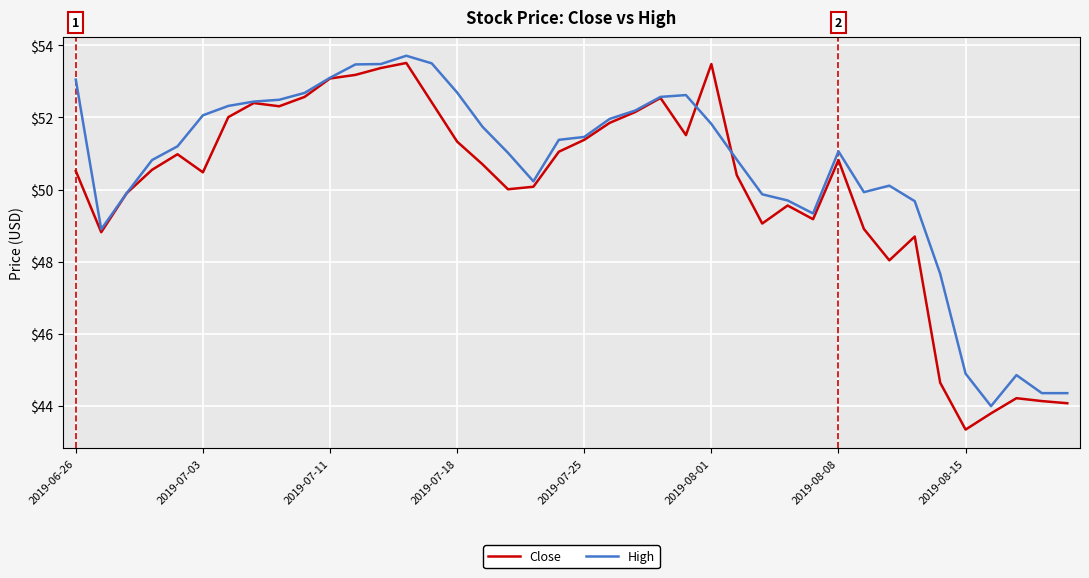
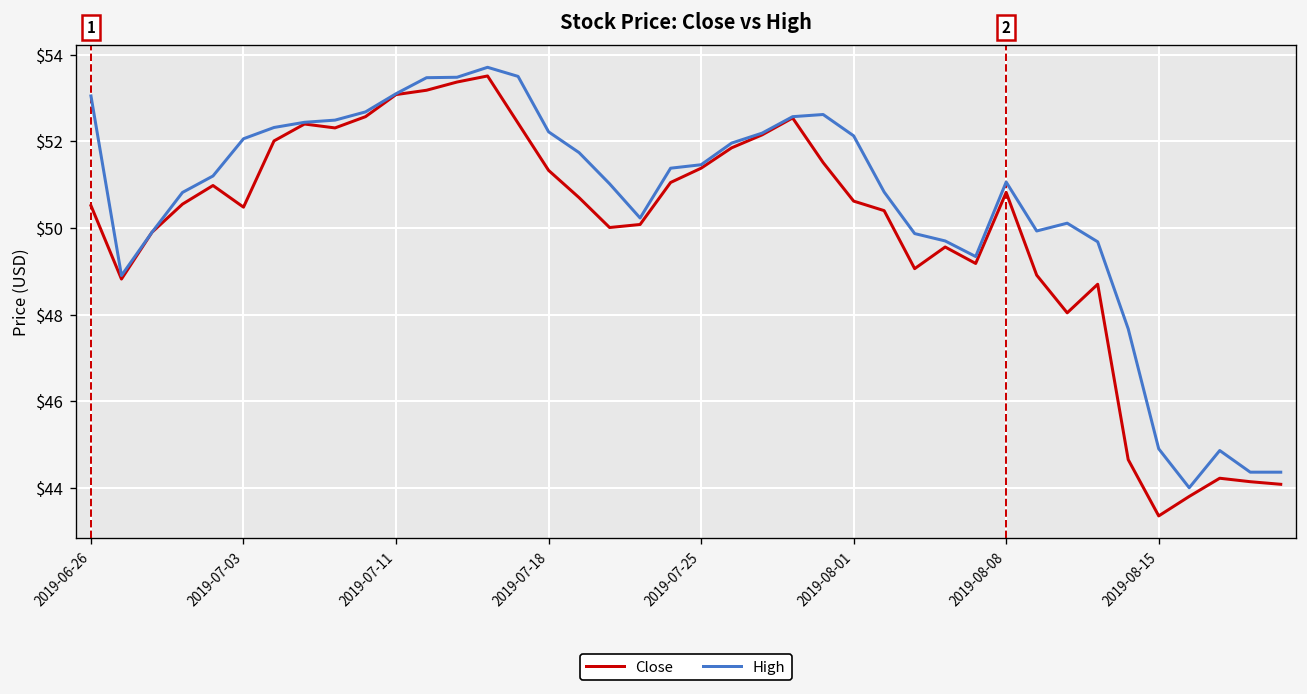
  {
    "Close": {
      "2019-06-26": "$50.5",
      "2019-07-03": "$50.5",
      "2019-07-18": "$51.3",
      "2019-07-25": "$51.4",
-     "2019-08-01": "$53.5",
+     "2019-08-01": "$50.6",
      "2019-08-08": "$50.8",
      "2019-08-15": "$43.3"
    },
    "High": {
      "2019-06-26": "$53.0",
      "2019-07-03": "$52.1",
-     "2019-07-18": "$52.7",
+     "2019-07-18": "$52.2",
      "2019-07-25": "$51.5",
-     "2019-08-01": "$51.8",
+     "2019-08-01": "$52.1",
      "2019-08-08": "$51.1",
      "2019-08-15": "$44.9"
    }
  }
